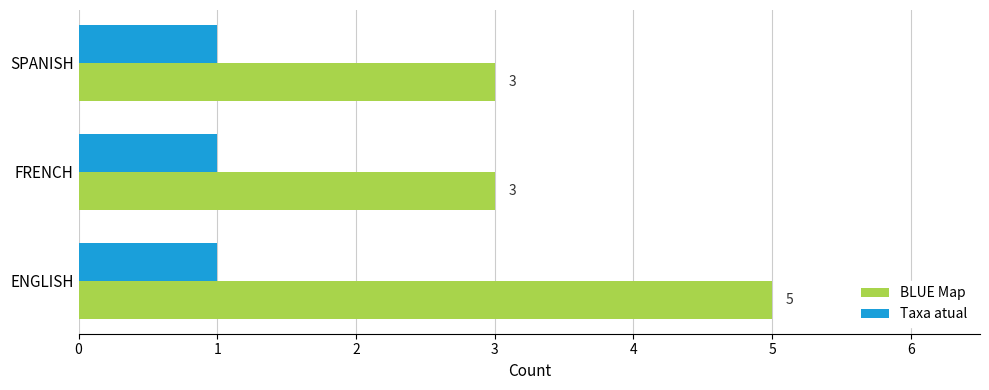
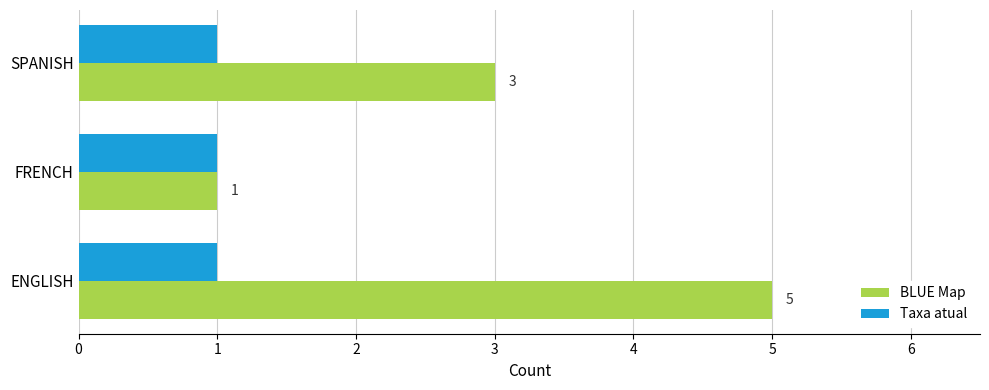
  {
    "BLUE Map": {
      "SPANISH": 3,
-     "FRENCH": 3,
+     "FRENCH": 1,
      "ENGLISH": 5
    },
    "Taxa atual": {
      "SPANISH": 1.00,
      "FRENCH": 1.00,
      "ENGLISH": 1.00
    }
  }
